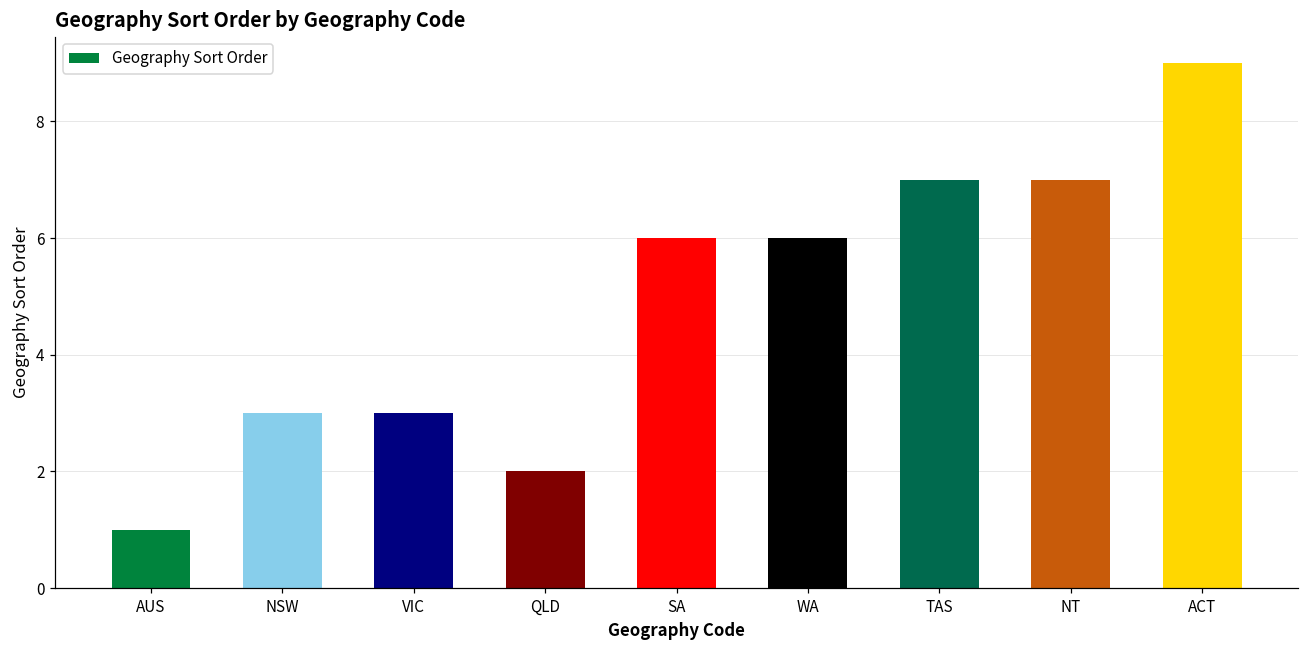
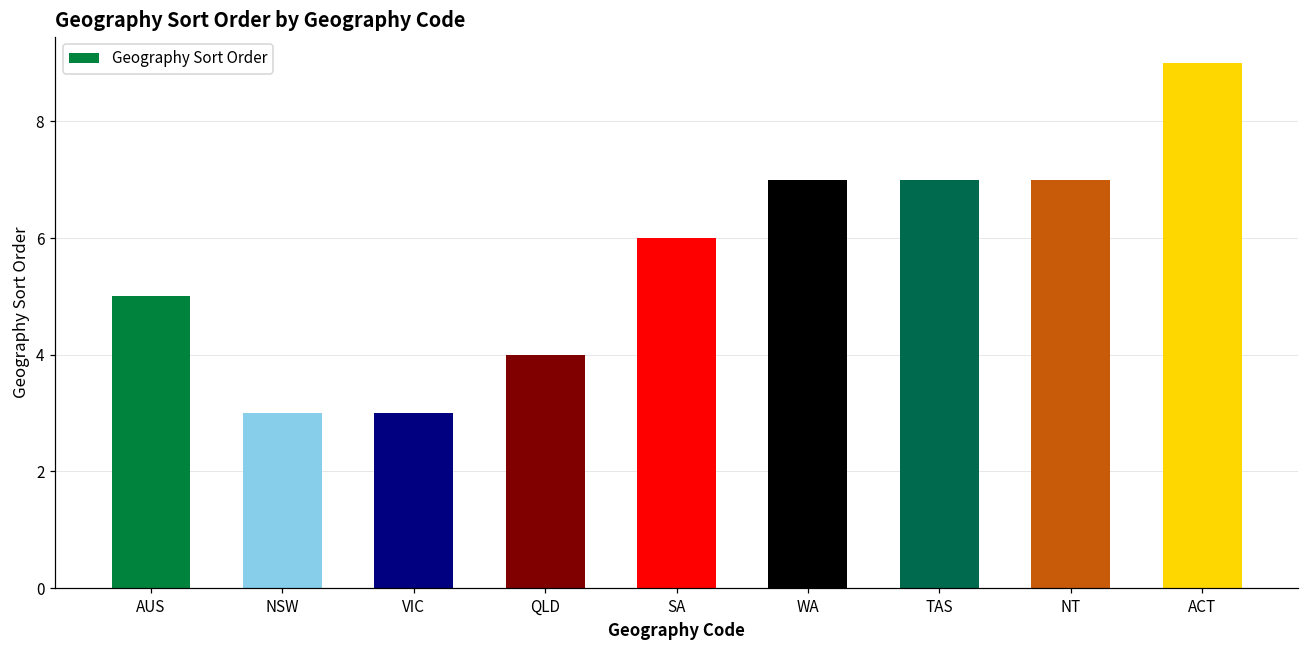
  {
-   "AUS": 1,
+   "AUS": 5,
    "NSW": 3,
    "VIC": 3,
-   "QLD": 2,
+   "QLD": 4,
    "SA": 6,
-   "WA": 6,
+   "WA": 7,
    "TAS": 7,
    "NT": 7,
    "ACT": 9
  }
